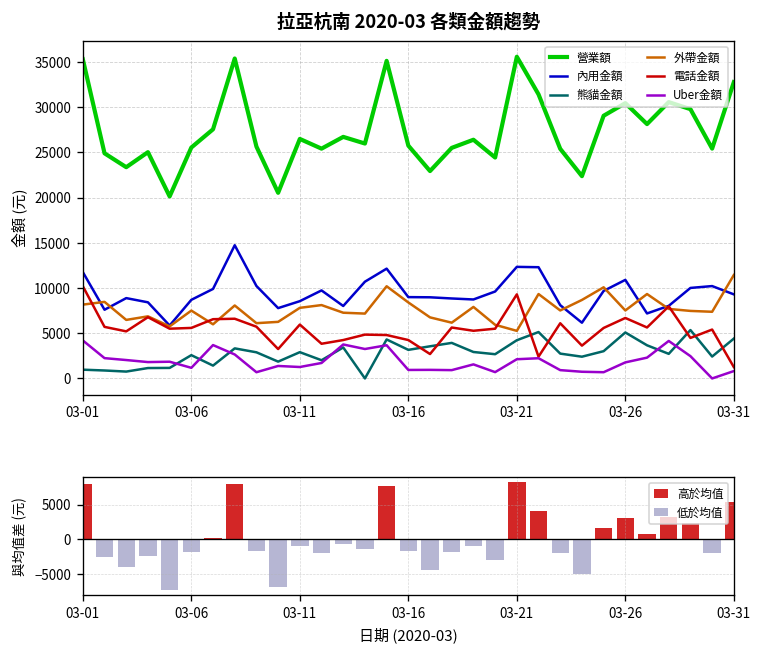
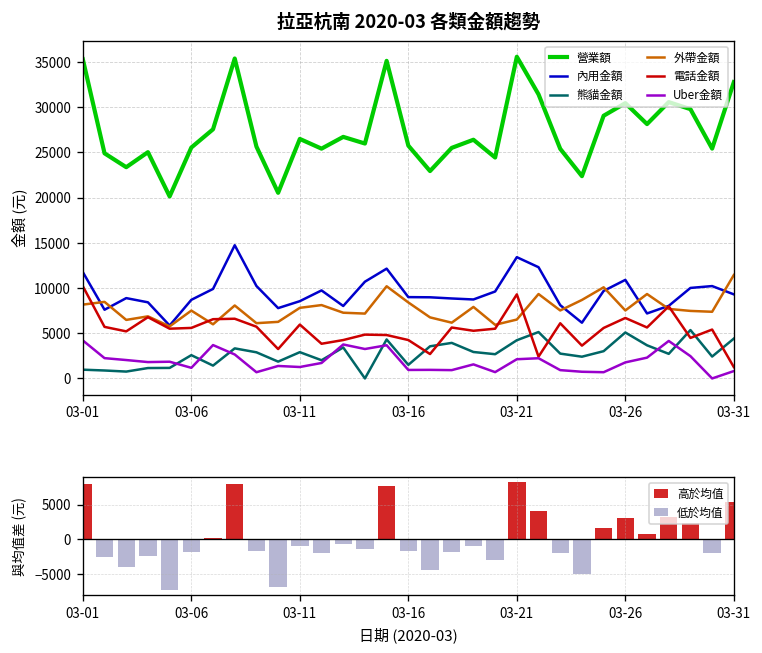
  {
    "拉亞杭南 2020-03 各類金額趨勢": {
      "營業額": {
        "03-01": 35000,
        "03-06": 26000,
        "03-11": 26000,
        "03-16": 26000,
        "03-21": 36000,
        "03-31": 33000
      },
      "內用金額": {
        "03-01": 12000,
        "03-06": 9000,
        "03-11": 9000,
        "03-16": 9000,
-       "03-21": 12000,
+       "03-21": 13000,
        "03-26": 11000,
        "03-31": 9000
      },
      "熊貓金額": {
        "03-01": 1000,
        "03-06": 3000,
        "03-11": 3000,
-       "03-16": 3000,
+       "03-16": 2000,
        "03-21": 4000,
        "03-26": 5000,
        "03-31": 4000
      },
      "外帶金額": {
        "03-01": 8000,
        "03-06": 8000,
        "03-11": 8000,
        "03-16": 8000,
-       "03-21": 5000,
+       "03-21": 7000,
        "03-26": 8000,
        "03-31": 11000
      },
      "電話金額": {
        "03-01": 10000,
        "03-06": 6000,
        "03-11": 6000,
        "03-16": 4000,
        "03-21": 9000,
        "03-26": 7000,
        "03-31": 1000
      },
      "Uber金額": {
        "03-01": 4000,
        "03-06": 1000,
        "03-11": 1000,
        "03-16": 1000,
        "03-21": 2000,
        "03-26": 2000,
        "03-31": 1000
      }
    }
  }
